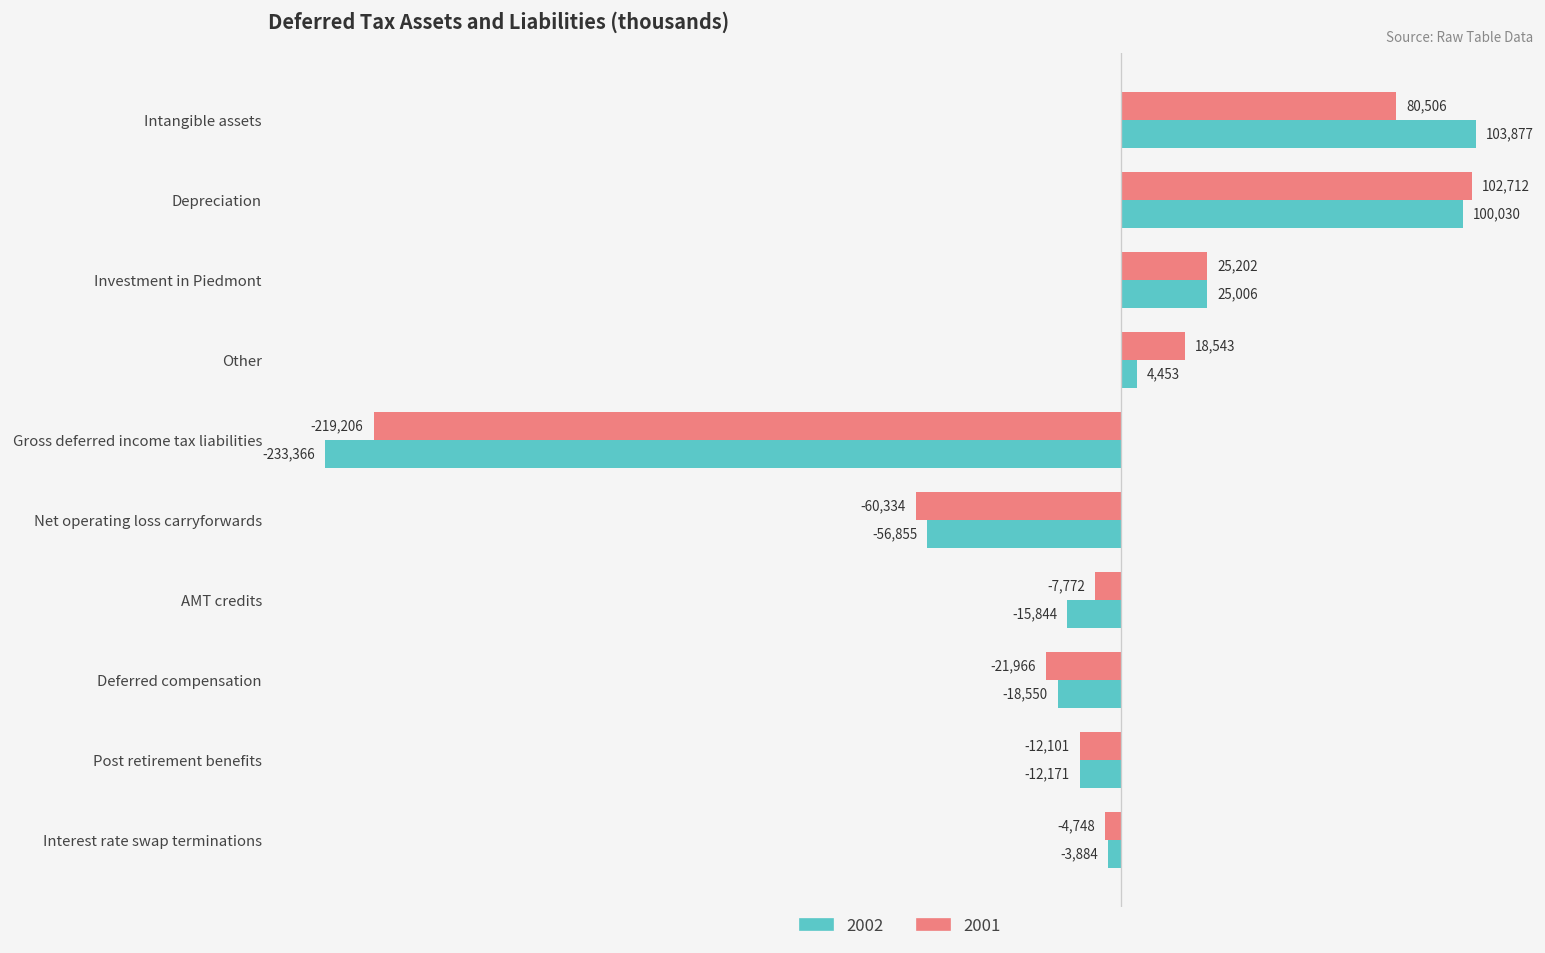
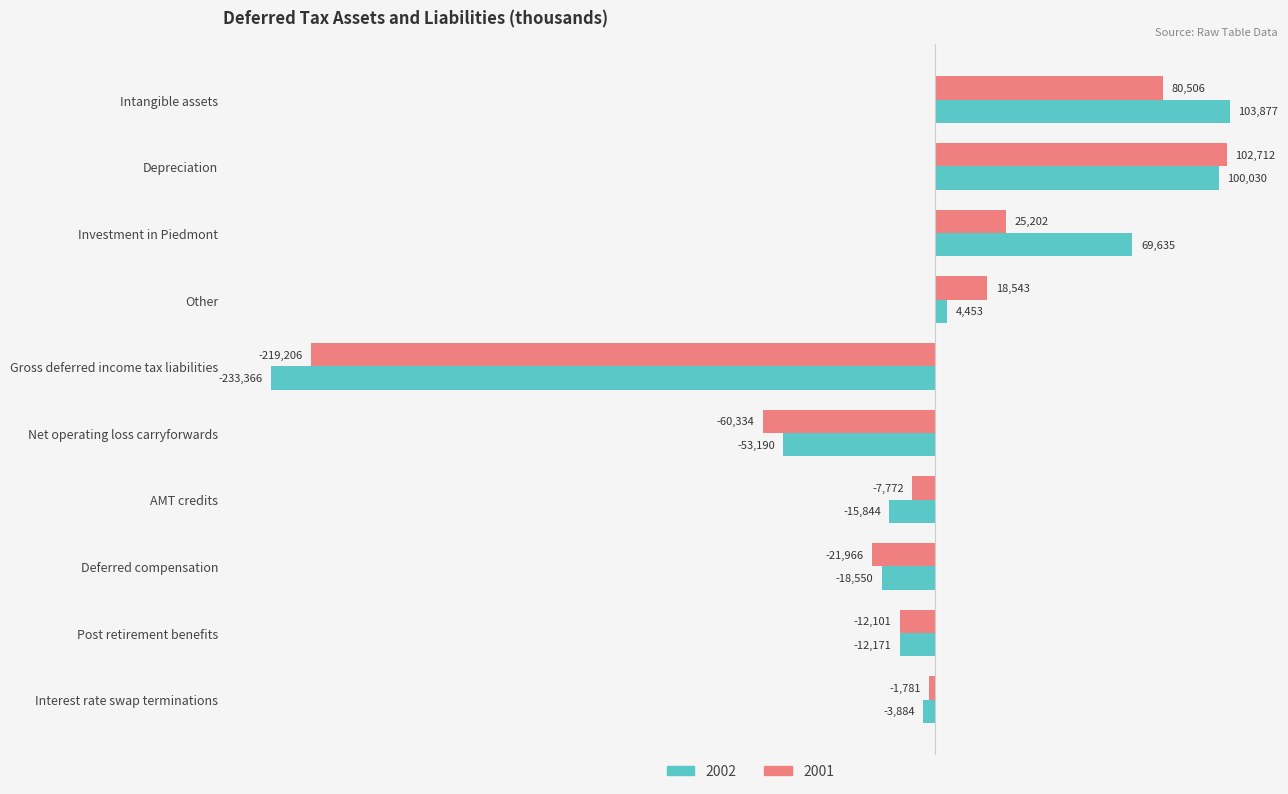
  {
    "2002": {
      "Intangible assets": "103,877",
      "Depreciation": "100,030",
-     "Investment in Piedmont": "25,006",
+     "Investment in Piedmont": "69,635",
      "Other": "4,453",
      "Gross deferred income tax liabilities": "-233,366",
-     "Net operating loss carryforwards": "-56,855",
+     "Net operating loss carryforwards": "-53,190",
      "AMT credits": "-15,844",
      "Deferred compensation": "-18,550",
      "Post retirement benefits": "-12,171",
      "Interest rate swap terminations": "-3,884"
    },
    "2001": {
      "Intangible assets": "80,506",
      "Depreciation": "102,712",
      "Investment in Piedmont": "25,202",
      "Other": "18,543",
      "Gross deferred income tax liabilities": "-219,206",
      "Net operating loss carryforwards": "-60,334",
      "AMT credits": "-7,772",
      "Deferred compensation": "-21,966",
      "Post retirement benefits": "-12,101",
-     "Interest rate swap terminations": "-4,748"
+     "Interest rate swap terminations": "-1,781"
    }
  }
